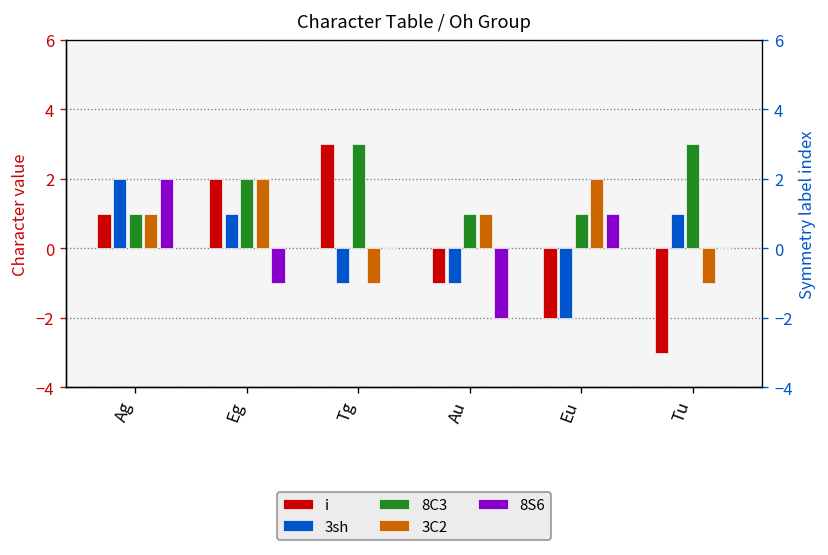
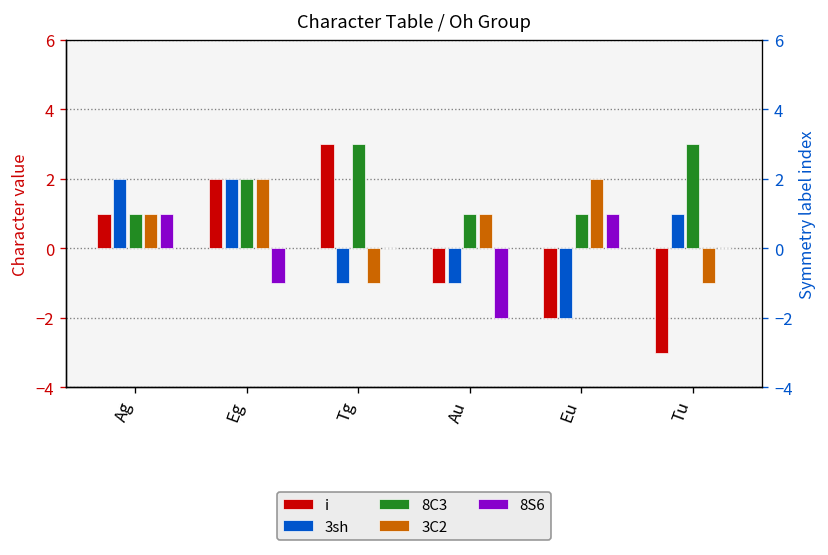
  {
    "i": {
      "Ag": 1,
      "Eg": 2,
      "Tg": 3,
      "Au": -1,
      "Eu": -2,
      "Tu": -3
    },
    "3sh": {
      "Ag": 2,
-     "Eg": 1,
+     "Eg": 2,
      "Tg": -1,
      "Au": -1,
      "Eu": -2,
      "Tu": 1
    },
    "8C3": {
      "Ag": 1,
      "Eg": 2,
      "Tg": 3,
      "Au": 1,
      "Eu": 1,
      "Tu": 3
    },
    "3C2": {
      "Ag": 1,
      "Eg": 2,
      "Tg": -1,
      "Au": 1,
      "Eu": 2,
      "Tu": -1
    },
    "8S6": {
-     "Ag": 2,
+     "Ag": 1,
      "Eg": -1,
      "Tg": 0,
      "Au": -2,
      "Eu": 1,
      "Tu": 0
    }
  }
